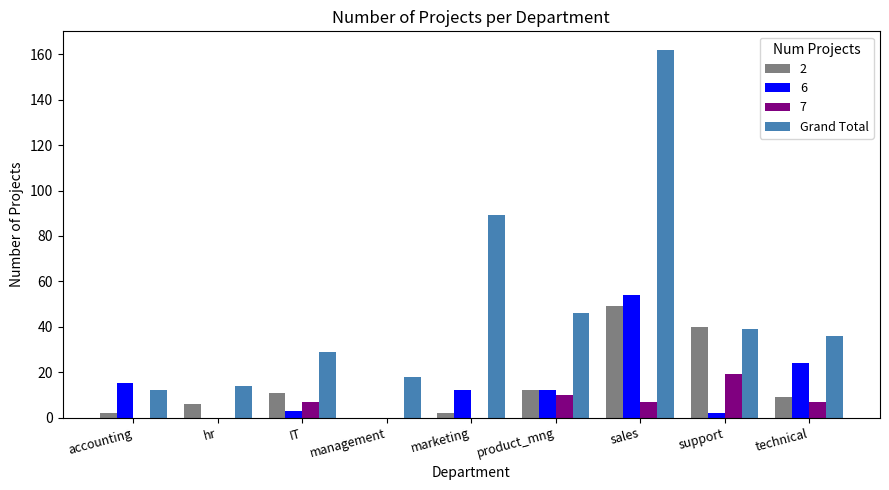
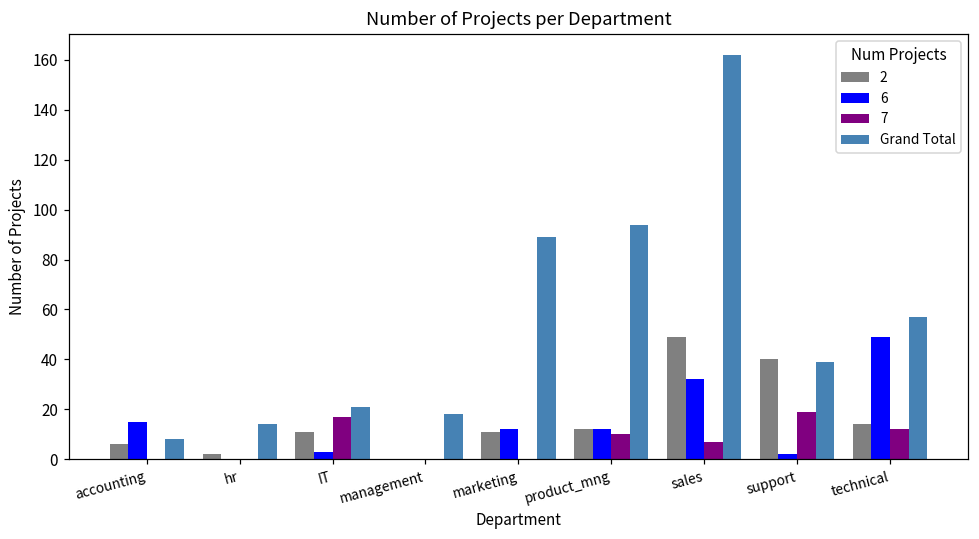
  {
    "2": {
-     "accounting": 2,
-     "hr": 6,
+     "accounting": 6,
+     "hr": 2,
      "IT": 11,
      "management": 0,
-     "marketing": 2,
+     "marketing": 11,
      "product_mng": 12,
      "sales": 49,
      "support": 40,
-     "technical": 9
+     "technical": 14
    },
    "6": {
      "accounting": 15,
      "hr": 0,
      "IT": 3,
      "management": 0,
      "marketing": 12,
      "product_mng": 12,
-     "sales": 54,
+     "sales": 32,
      "support": 2,
-     "technical": 24
+     "technical": 49
    },
    "7": {
      "accounting": 0,
      "hr": 0,
-     "IT": 7,
+     "IT": 17,
      "management": 0,
      "marketing": 0,
      "product_mng": 10,
      "sales": 7,
      "support": 19,
-     "technical": 7
+     "technical": 12
    },
    "Grand Total": {
-     "accounting": 12,
+     "accounting": 8,
      "hr": 14,
-     "IT": 29,
+     "IT": 21,
      "management": 18,
      "marketing": 89,
-     "product_mng": 46,
+     "product_mng": 94,
      "sales": 162,
      "support": 39,
-     "technical": 36
+     "technical": 57
    }
  }
